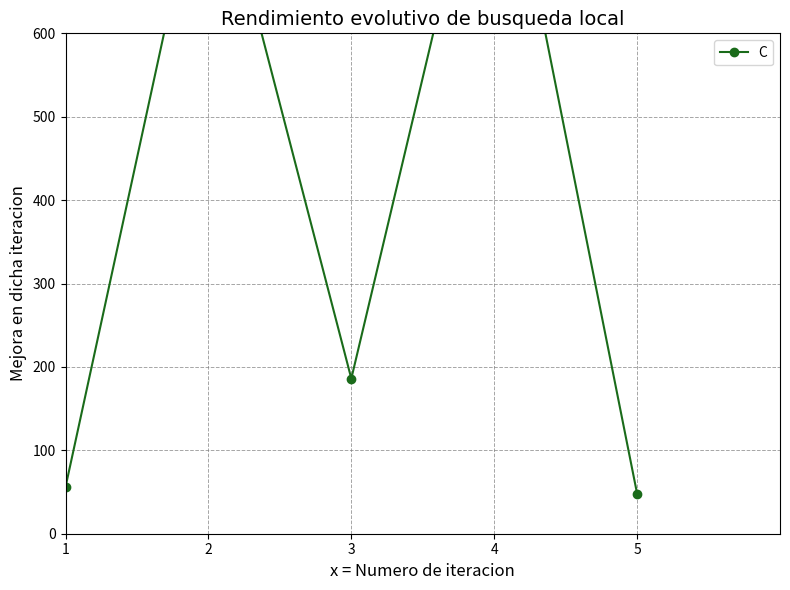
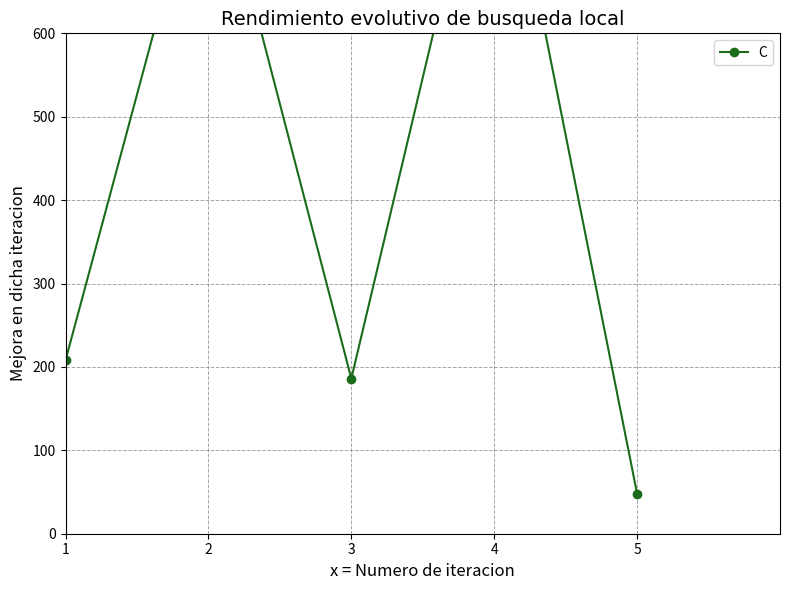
  {
-   "1": 60,
+   "1": 210,
    "3": 190,
    "5": 50
  }
